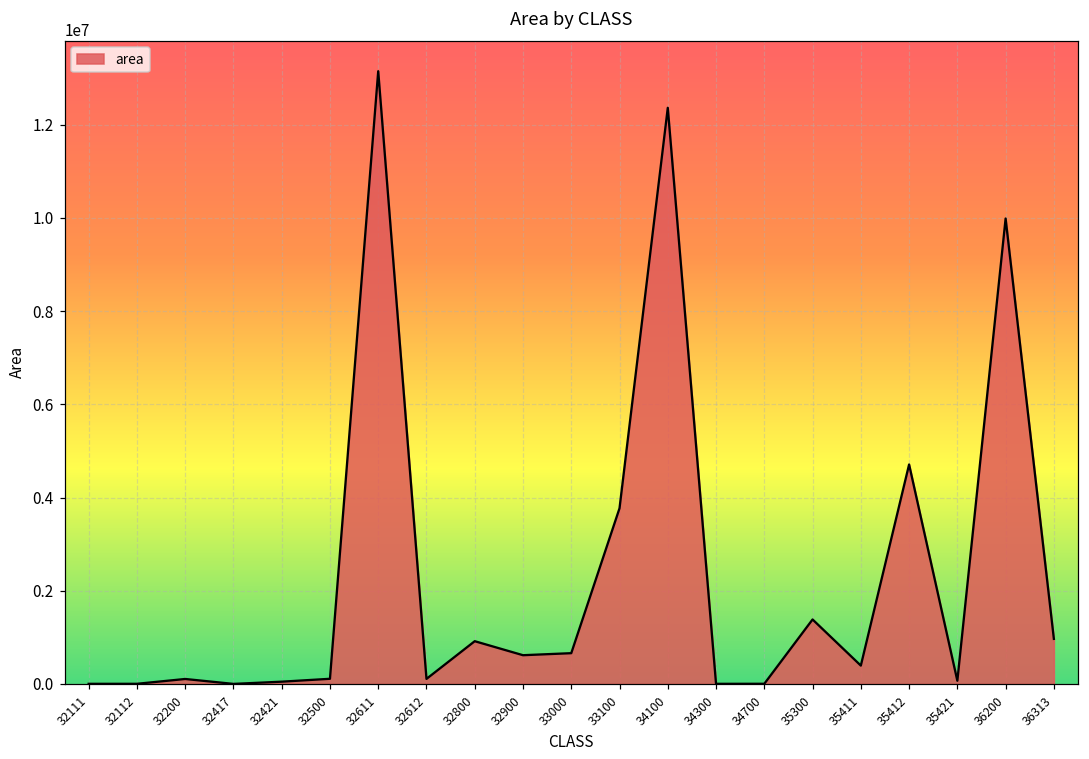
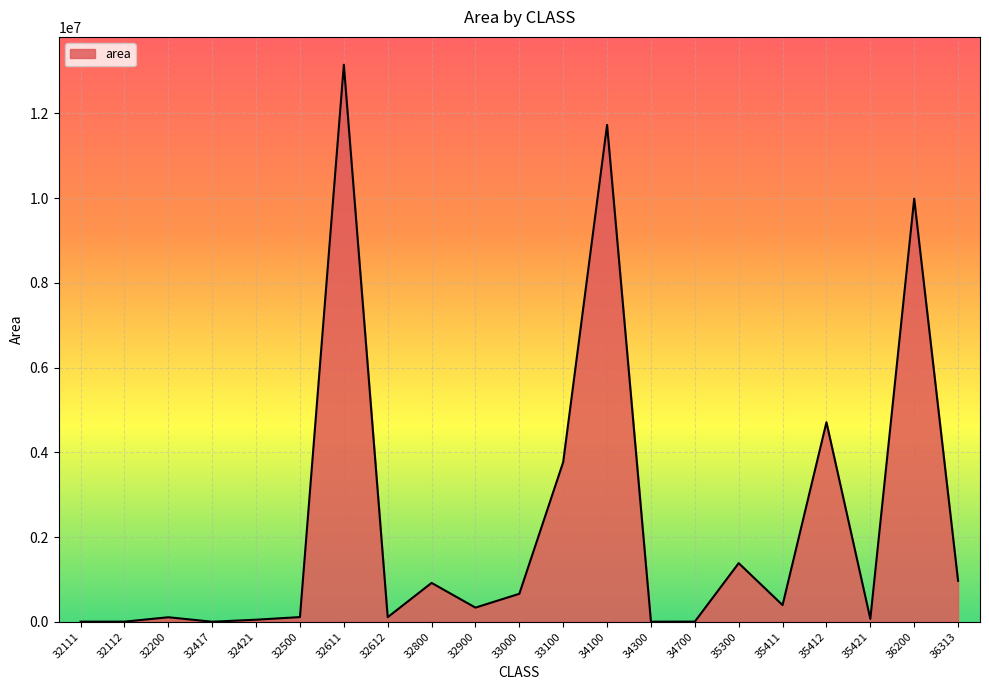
  {
    "32111": 0,
    "32112": 0,
    "32200": 100000,
    "32417": 0,
    "32421": 0,
    "32500": 100000,
    "32611": 13100000,
    "32612": 100000,
    "32800": 900000,
-   "32900": 600000,
+   "32900": 300000,
    "33000": 700000,
    "33100": 3800000,
-   "34100": 12400000,
+   "34100": 11700000,
    "34300": 0,
    "34700": 0,
    "35300": 1400000,
    "35411": 400000,
    "35412": 4700000,
    "35421": 100000,
    "36200": 10000000,
    "36313": 1000000
  }
